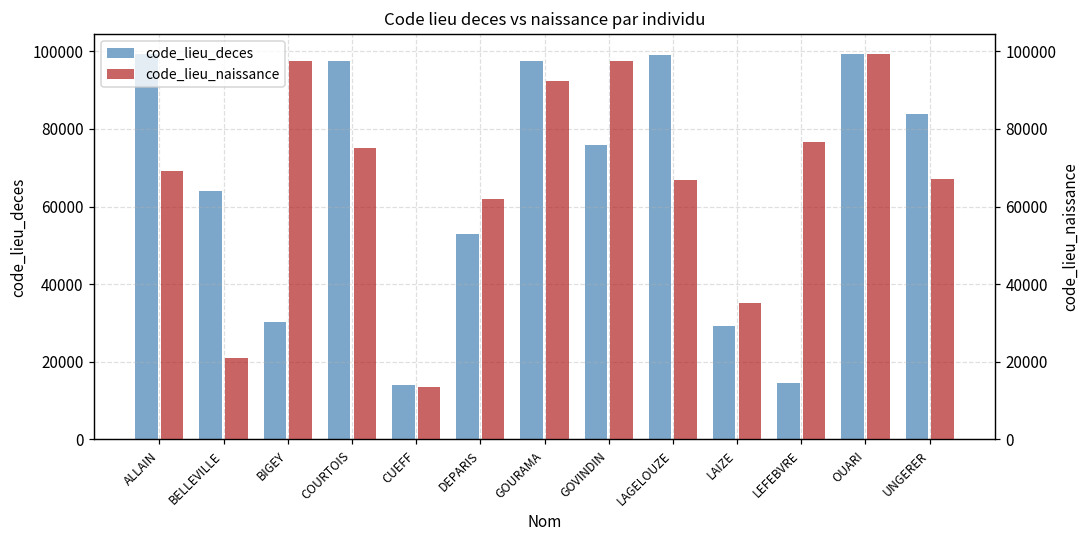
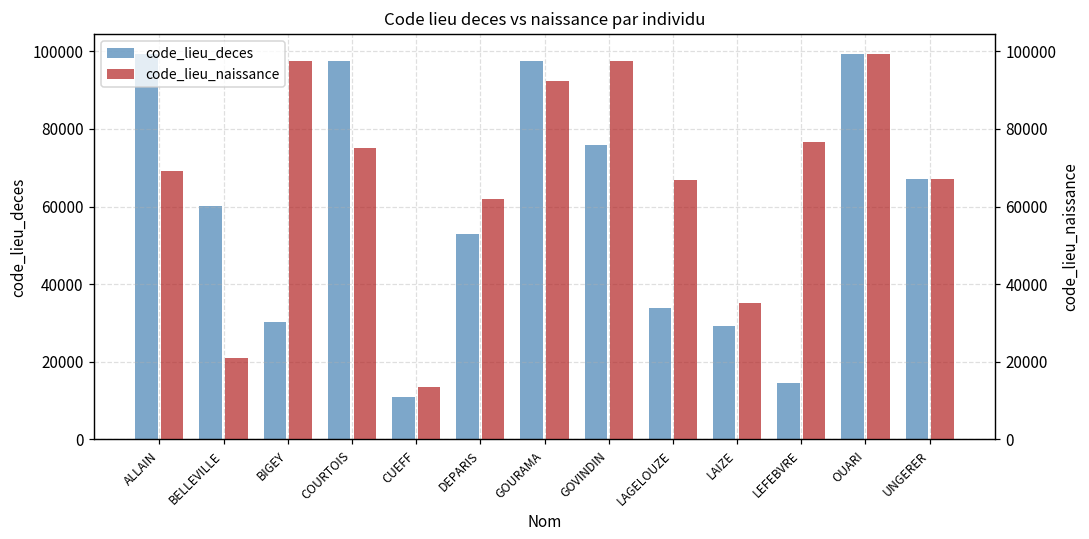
  {
    "code_lieu_deces": {
-     "BELLEVILLE": 64000,
+     "BELLEVILLE": 60000,
      "BIGEY": 30000,
      "COURTOIS": 97000,
-     "CUEFF": 14000,
+     "CUEFF": 11000,
      "DEPARIS": 53000,
      "GOURAMA": 97000,
      "GOVINDIN": 76000,
-     "LAGELOUZE": 99000,
+     "LAGELOUZE": 34000,
      "LAIZE": 29000,
      "LEFEBVRE": 15000,
      "OUARI": 99000,
-     "UNGERER": 84000
+     "UNGERER": 67000
    },
    "code_lieu_naissance": {
      "ALLAIN": 69000,
      "BELLEVILLE": 21000,
      "BIGEY": 97000,
      "COURTOIS": 75000,
      "CUEFF": 13000,
      "DEPARIS": 62000,
      "GOURAMA": 92000,
      "GOVINDIN": 97000,
      "LAGELOUZE": 67000,
      "LAIZE": 35000,
      "LEFEBVRE": 77000,
      "OUARI": 99000,
      "UNGERER": 67000
    }
  }
